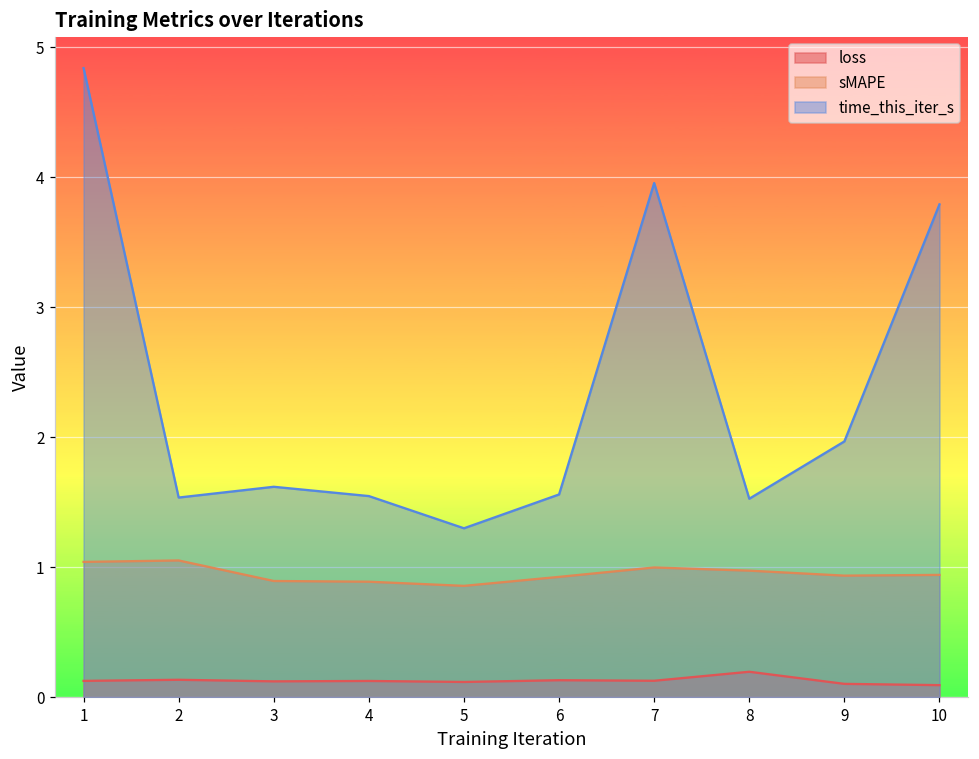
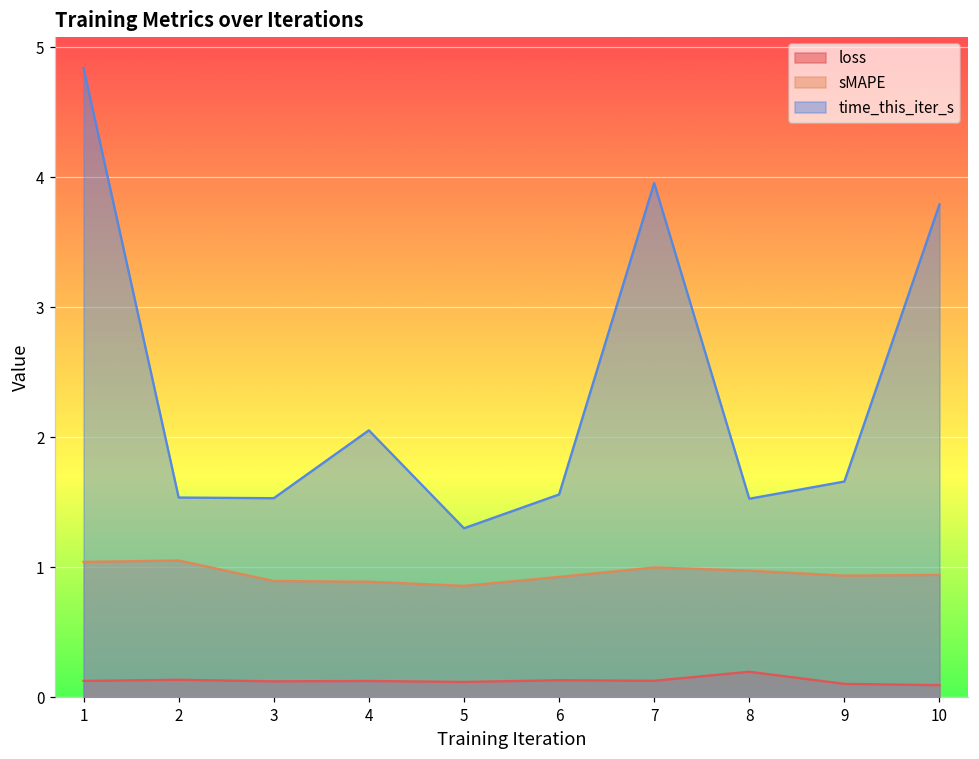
  {
    "time_this_iter_s": {
      "1": 4.84,
      "2": 1.54,
-     "3": 1.62,
-     "4": 1.55,
+     "3": 1.53,
+     "4": 2.05,
      "5": 1.30,
      "6": 1.56,
      "7": 3.96,
      "8": 1.53,
-     "9": 1.97,
+     "9": 1.66,
      "10": 3.79
    }
  }
